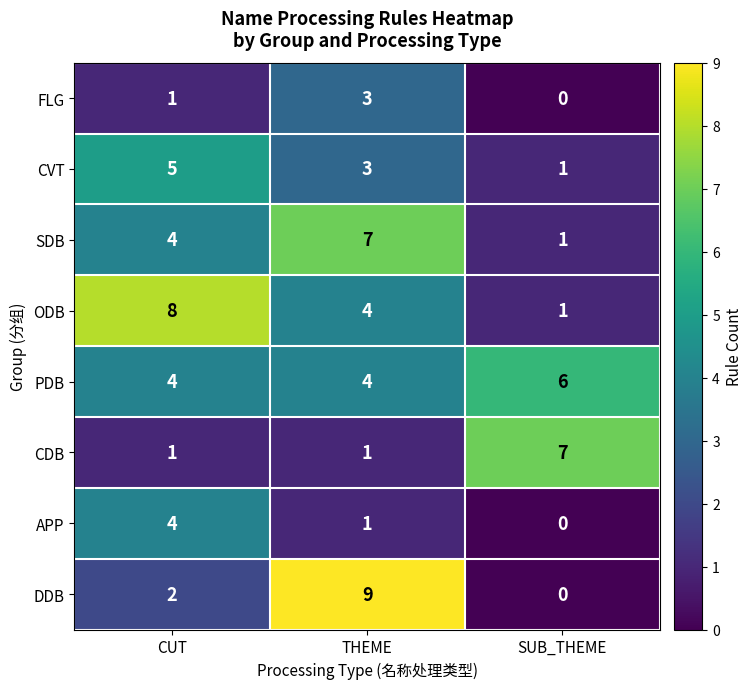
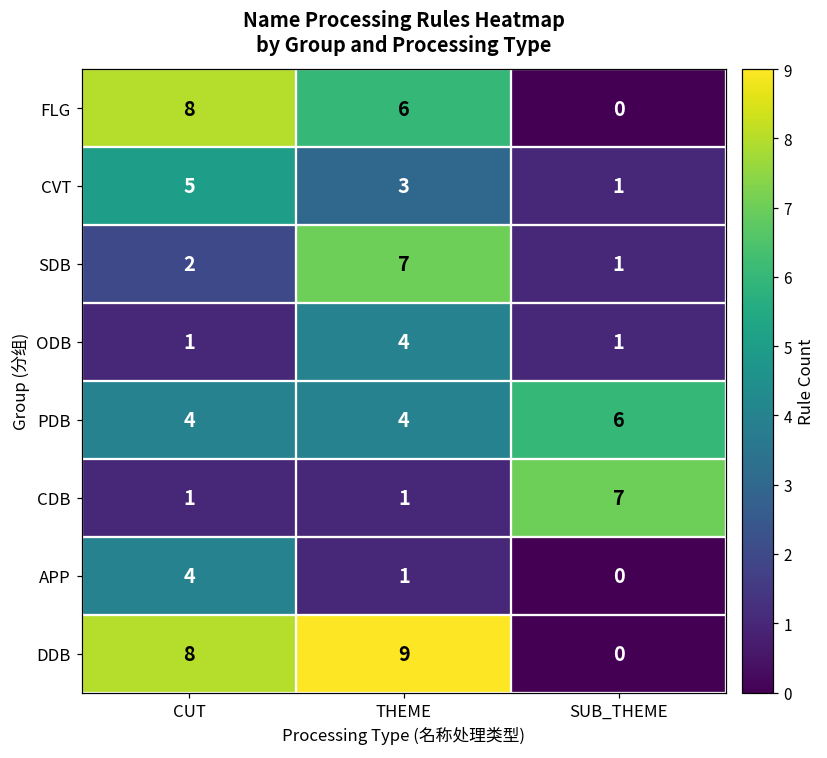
  {
    "FLG": {
-     "CUT": 1,
-     "THEME": 3,
+     "CUT": 8,
+     "THEME": 6,
      "SUB_THEME": 0
    },
    "CVT": {
      "CUT": 5,
      "THEME": 3,
      "SUB_THEME": 1
    },
    "SDB": {
-     "CUT": 4,
+     "CUT": 2,
      "THEME": 7,
      "SUB_THEME": 1
    },
    "ODB": {
-     "CUT": 8,
+     "CUT": 1,
      "THEME": 4,
      "SUB_THEME": 1
    },
    "PDB": {
      "CUT": 4,
      "THEME": 4,
      "SUB_THEME": 6
    },
    "CDB": {
      "CUT": 1,
      "THEME": 1,
      "SUB_THEME": 7
    },
    "APP": {
      "CUT": 4,
      "THEME": 1,
      "SUB_THEME": 0
    },
    "DDB": {
-     "CUT": 2,
+     "CUT": 8,
      "THEME": 9,
      "SUB_THEME": 0
    }
  }
